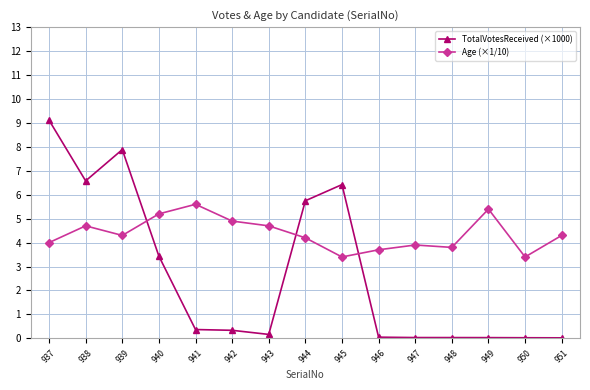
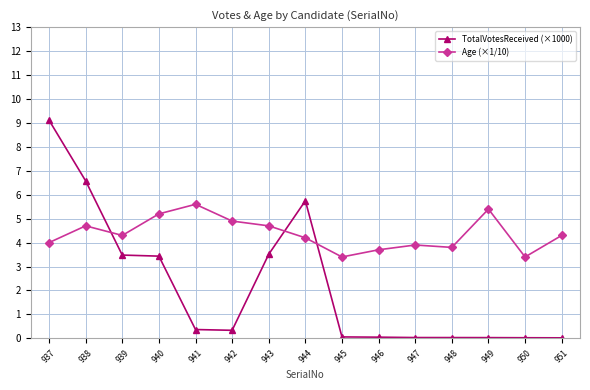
  {
    "TotalVotesReceived (×1000)": {
      "937": 9.1,
      "938": 6.6,
-     "939": 7.9,
+     "939": 3.5,
      "940": 3.4,
      "941": 0.4,
      "942": 0.3,
-     "943": 0.2,
+     "943": 3.5,
      "944": 5.7,
-     "945": 6.4,
+     "945": 0.1,
      "946": 0.1,
      "947": 0.0,
      "948": 0.0,
      "949": 0.0,
      "950": 0.0,
      "951": 0.0
    },
    "Age (×1/10)": {
      "937": 4.0,
      "938": 4.7,
      "939": 4.3,
      "940": 5.2,
      "941": 5.6,
      "942": 4.9,
      "943": 4.7,
      "944": 4.2,
      "945": 3.4,
      "946": 3.7,
      "947": 3.9,
      "948": 3.8,
      "949": 5.4,
      "950": 3.4,
      "951": 4.3
    }
  }
